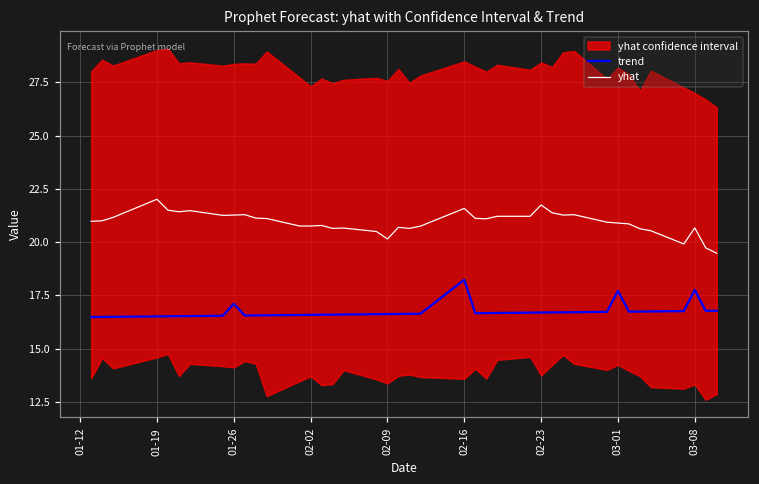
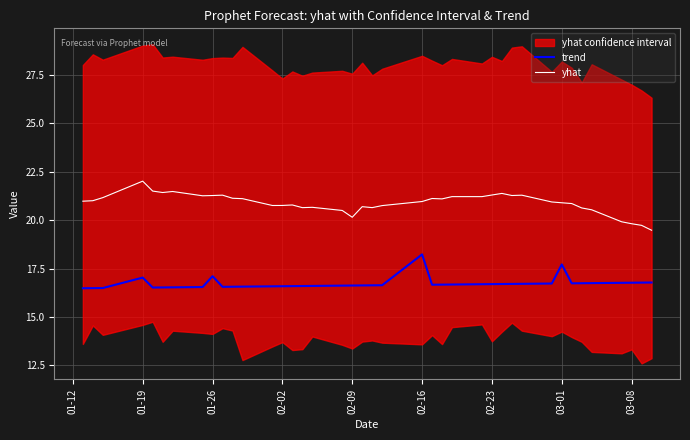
  {
    "trend": {
-     "01-19": 16.5,
+     "01-19": 17.0,
      "01-26": 17.1,
      "02-02": 16.6,
      "02-09": 16.6,
      "02-16": 18.2,
      "02-23": 16.7,
      "03-01": 17.7,
-     "03-08": 17.8
+     "03-08": 16.8
    },
    "yhat": {
      "01-19": 22.0,
      "01-26": 21.3,
      "02-02": 20.8,
      "02-09": 20.2,
-     "02-16": 21.6,
-     "02-23": 21.7,
+     "02-16": 21.0,
+     "02-23": 21.3,
      "03-01": 20.9,
-     "03-08": 20.7
+     "03-08": 19.8
    }
  }
